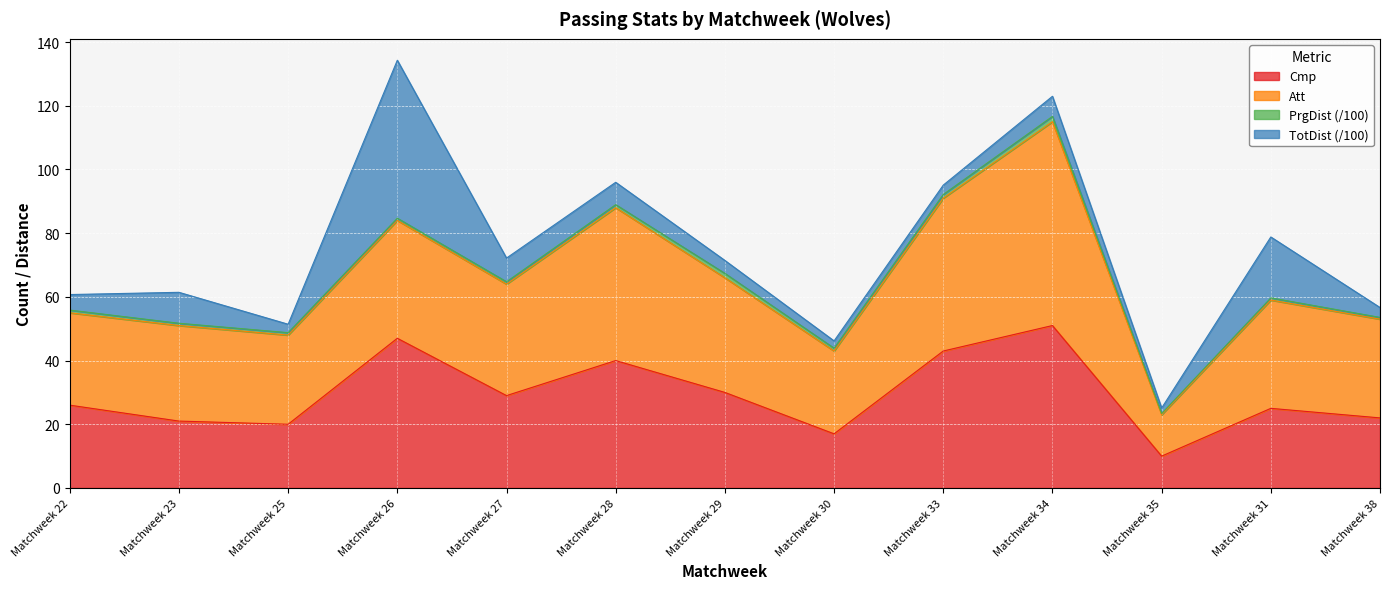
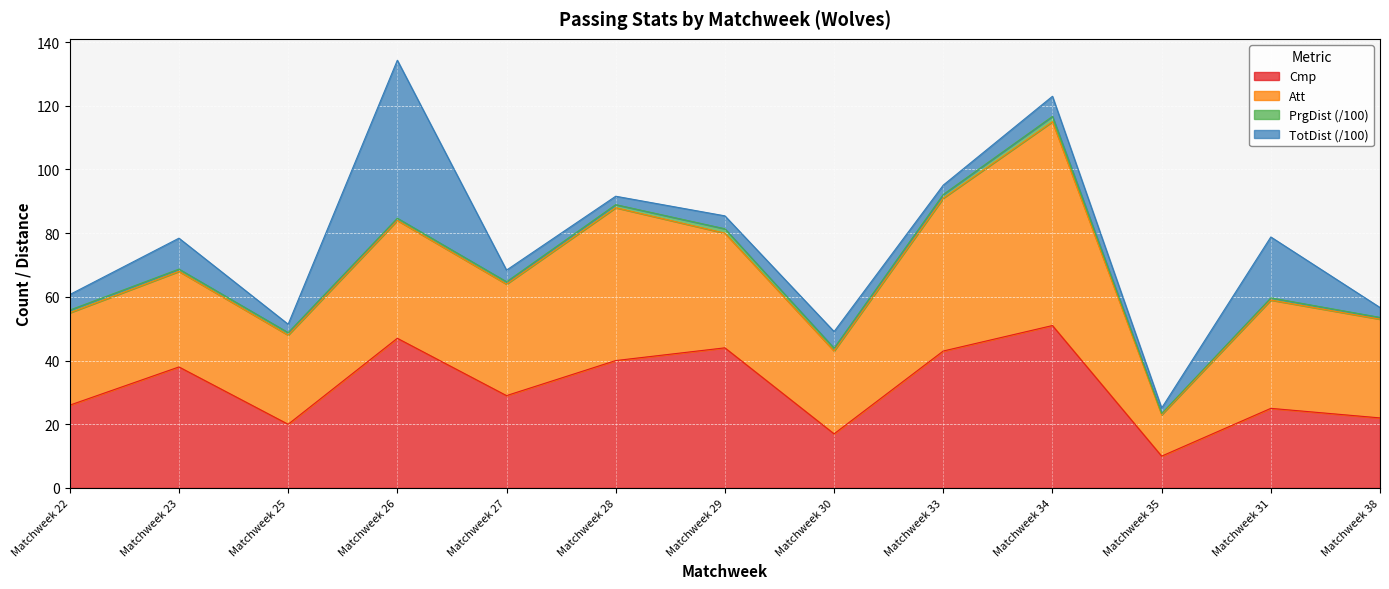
  {
    "Cmp": {
      "Matchweek 22": 26,
-     "Matchweek 23": 21,
+     "Matchweek 23": 38,
      "Matchweek 25": 20,
      "Matchweek 26": 47,
      "Matchweek 27": 29,
      "Matchweek 28": 40,
-     "Matchweek 29": 30,
+     "Matchweek 29": 44,
      "Matchweek 30": 17,
      "Matchweek 33": 43,
      "Matchweek 34": 51,
      "Matchweek 35": 10,
      "Matchweek 31": 25,
      "Matchweek 38": 22
    },
    "Att": {
      "Matchweek 22": 29,
      "Matchweek 28": 48,
      "Matchweek 29": 36,
      "Matchweek 30": 26,
      "Matchweek 33": 48,
      "Matchweek 34": 64
    },
    "PrgDist (/100)": {
      "Matchweek 22": 1,
      "Matchweek 28": 1,
      "Matchweek 29": 1,
      "Matchweek 30": 1,
      "Matchweek 33": 1,
      "Matchweek 34": 2
    },
    "TotDist (/100)": {
      "Matchweek 22": 5,
      "Matchweek 23": 10,
      "Matchweek 25": 3,
      "Matchweek 26": 50,
-     "Matchweek 27": 7,
-     "Matchweek 28": 7,
+     "Matchweek 27": 4,
+     "Matchweek 28": 3,
      "Matchweek 29": 4,
-     "Matchweek 30": 2,
+     "Matchweek 30": 5,
      "Matchweek 33": 3,
      "Matchweek 34": 6,
      "Matchweek 35": 2,
      "Matchweek 31": 19,
      "Matchweek 38": 3
    }
  }
